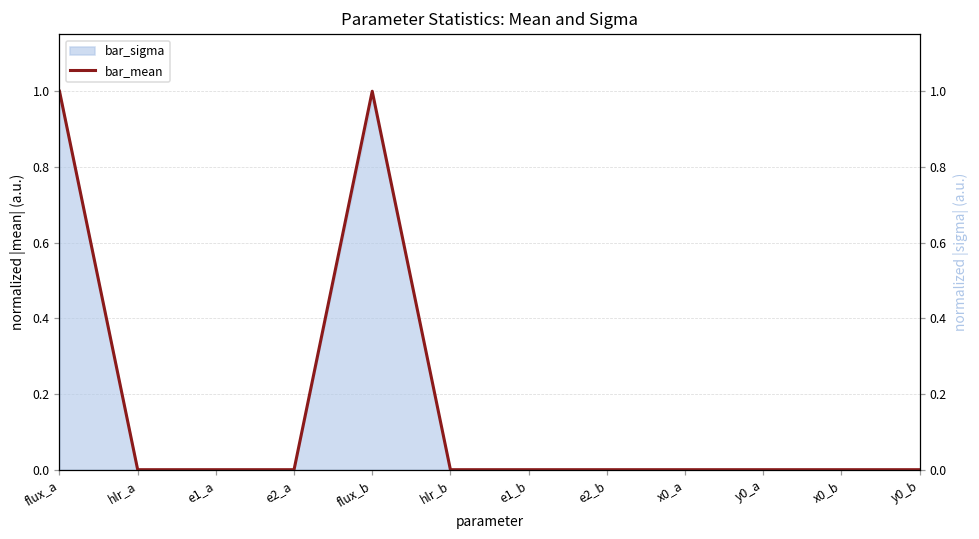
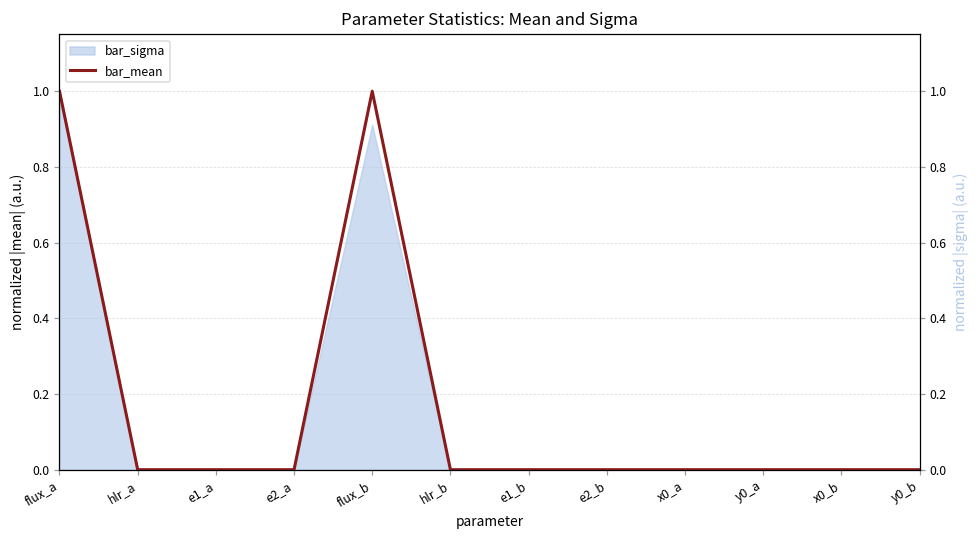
  {
    "bar_sigma": {
-     "flux_b": 0.98
+     "flux_b": 0.91
    },
    "bar_mean": {
      "flux_b": 1.00
    }
  }
